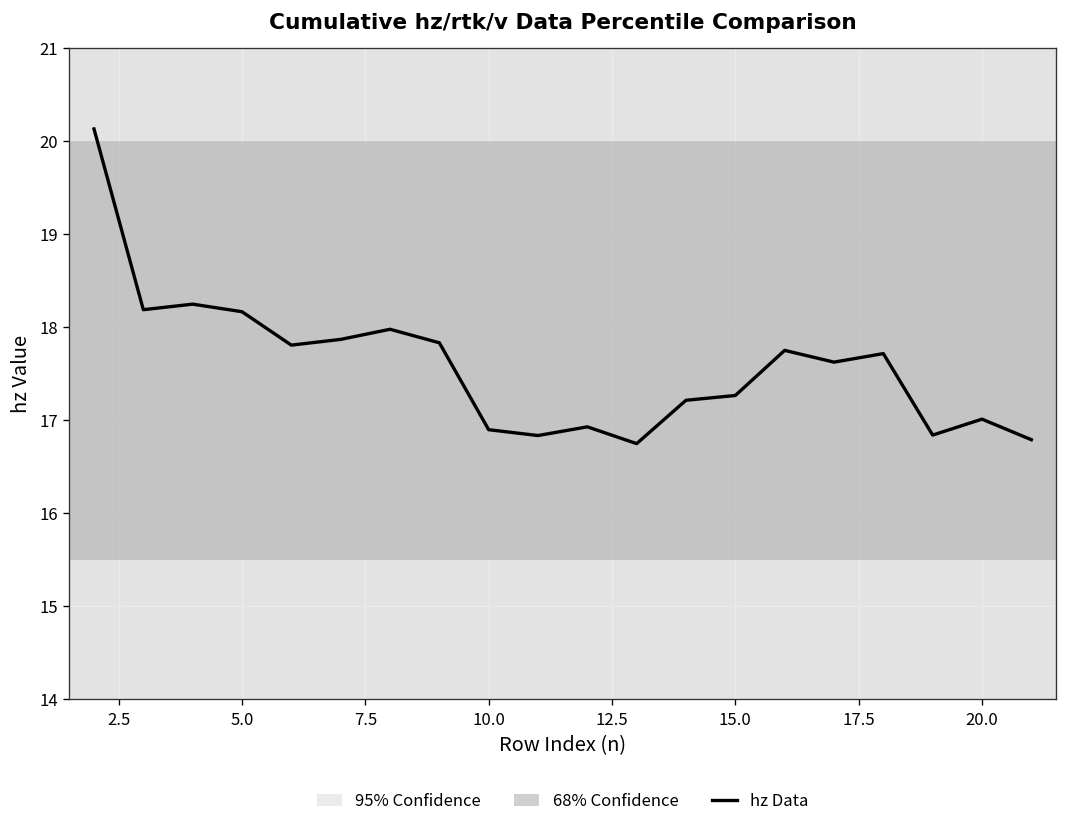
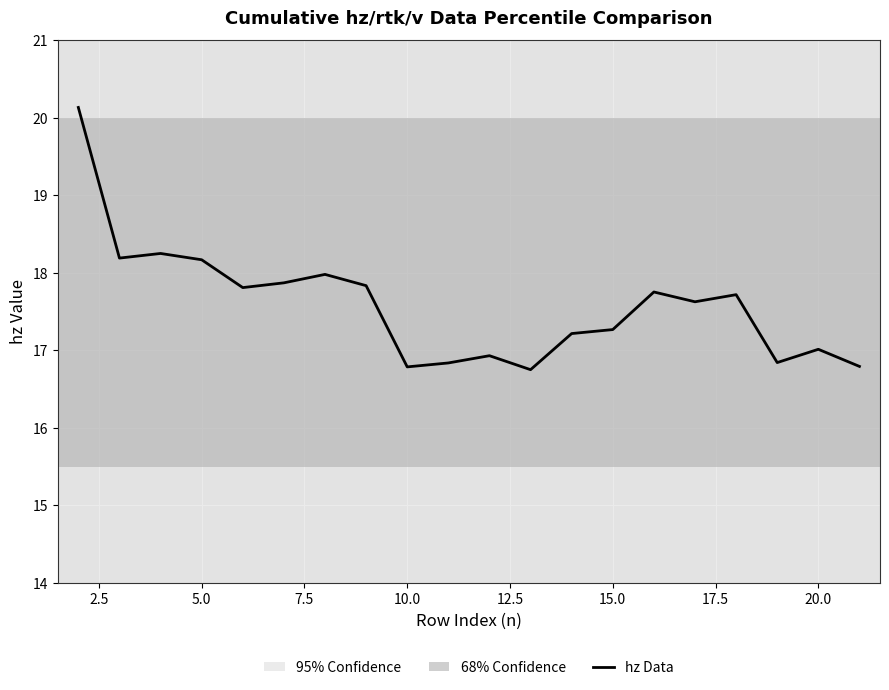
  {
    "5.0": 18.2,
-   "10.0": 16.9,
+   "10.0": 16.8,
    "15.0": 17.3,
    "20.0": 17.0
  }
